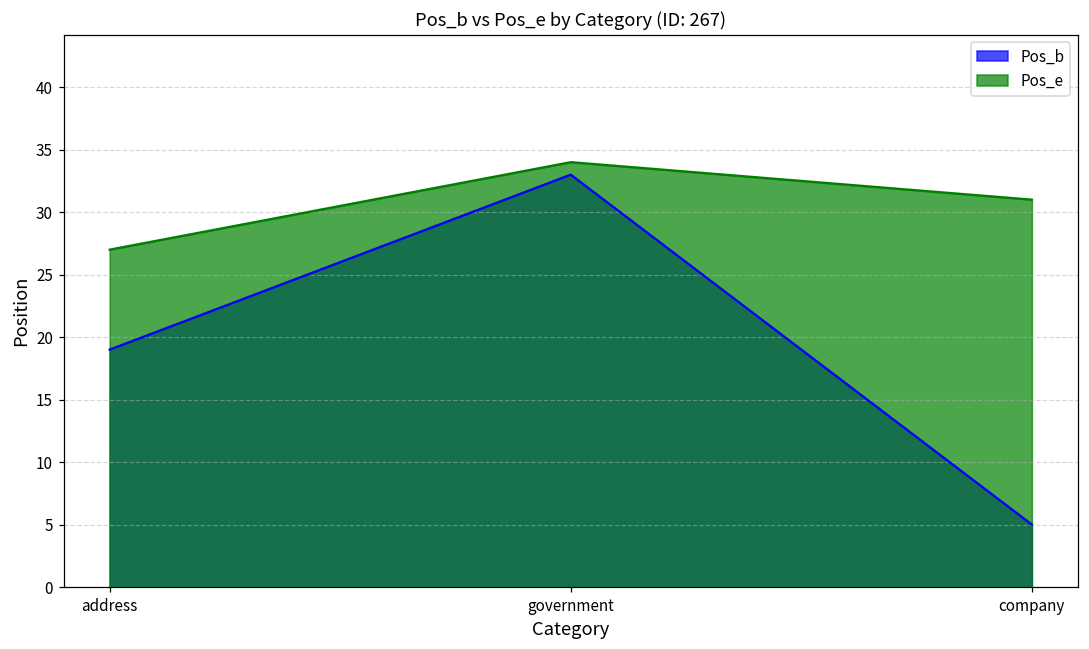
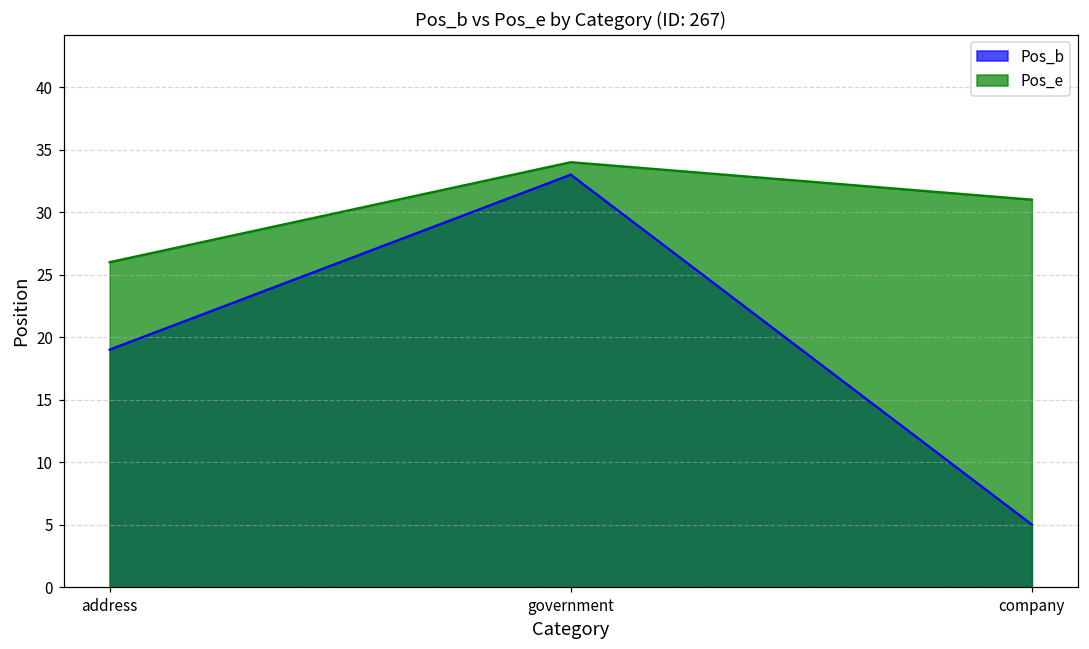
  {
    "Pos_b": {
      "address": 19,
      "government": 33,
      "company": 5
    },
    "Pos_e": {
-     "address": 27,
+     "address": 26,
      "government": 34,
      "company": 31
    }
  }
